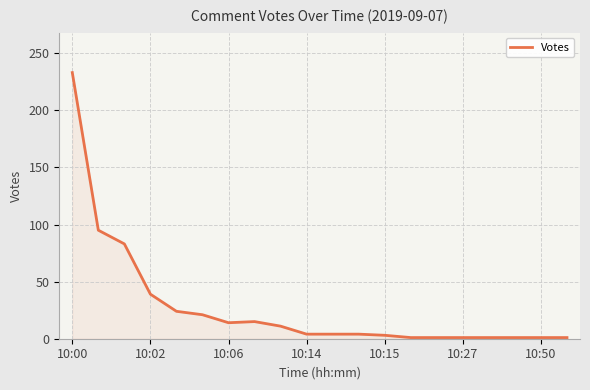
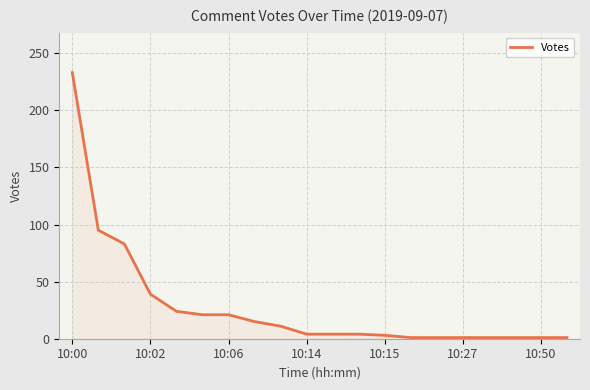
  {
    "10:00": 233,
-   "10:06": 14,
+   "10:06": 21,
    "10:27": 1,
    "10:50": 1
  }
